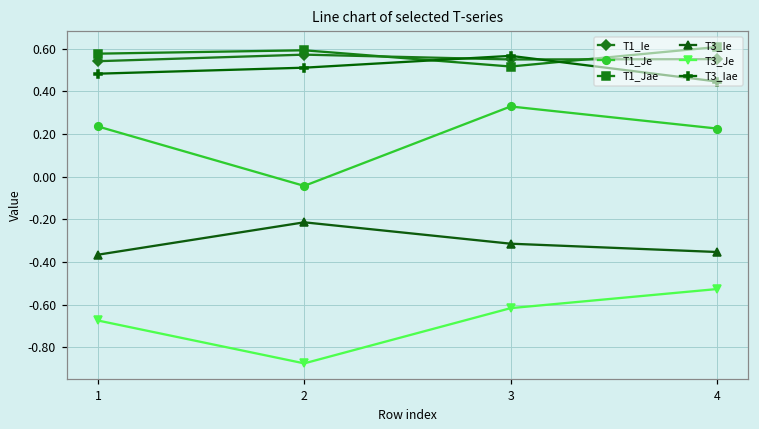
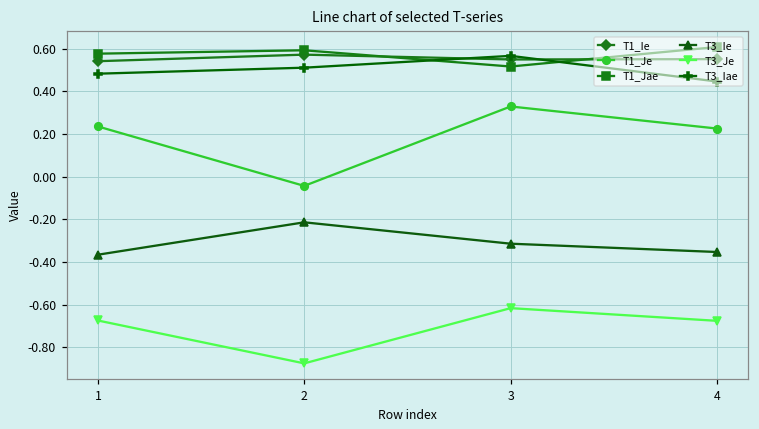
  {
    "T1_Je": {
      "1": 0.24,
      "2": -0.04,
      "3": 0.33,
      "4": 0.23
    },
    "T3_Je": {
      "1": -0.67,
      "2": -0.88,
      "3": -0.62,
-     "4": -0.53
+     "4": -0.68
    }
  }
